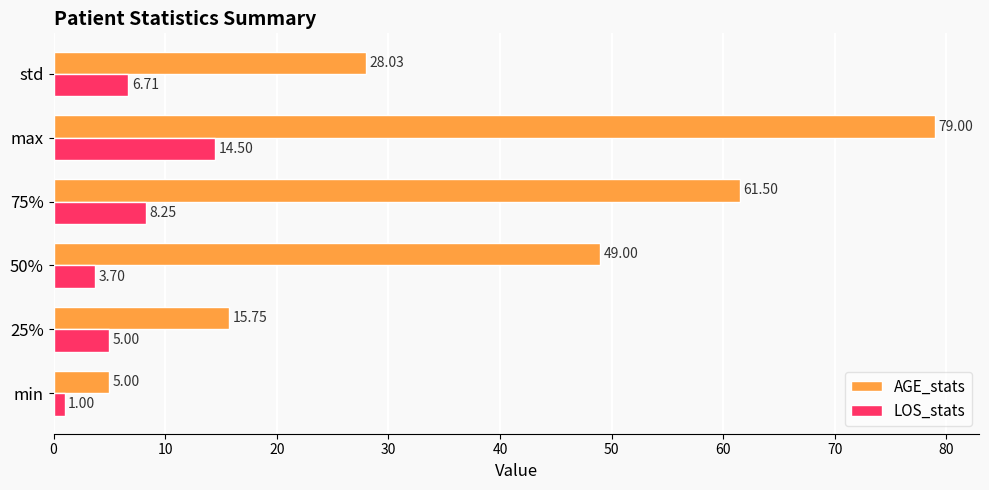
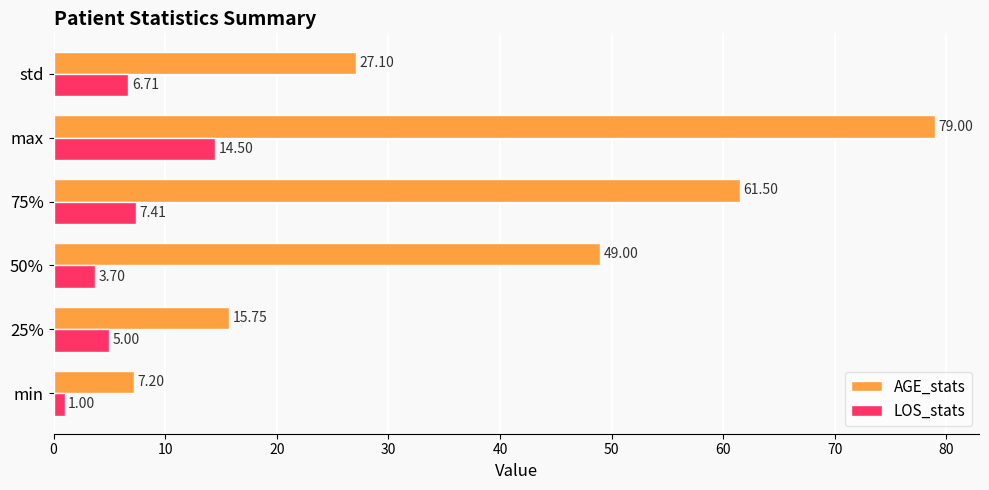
  {
    "AGE_stats": {
-     "std": 28.03,
+     "std": 27.10,
      "max": 79.00,
      "75%": 61.50,
      "50%": 49.00,
      "25%": 15.75,
-     "min": 5.00
+     "min": 7.20
    },
    "LOS_stats": {
      "std": 6.71,
      "max": 14.50,
-     "75%": 8.25,
+     "75%": 7.41,
      "50%": 3.70,
      "25%": 5.00,
      "min": 1.00
    }
  }
